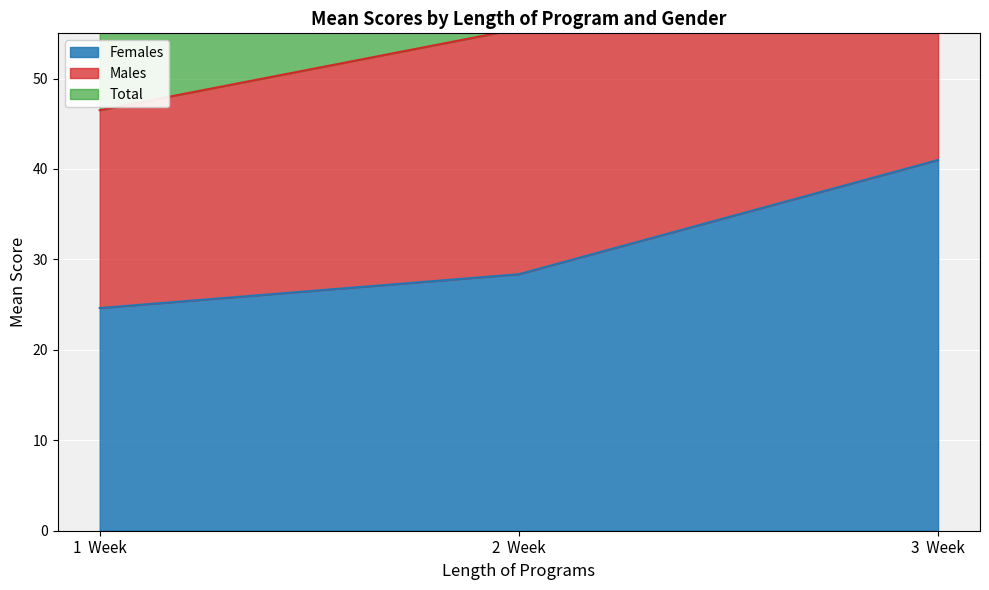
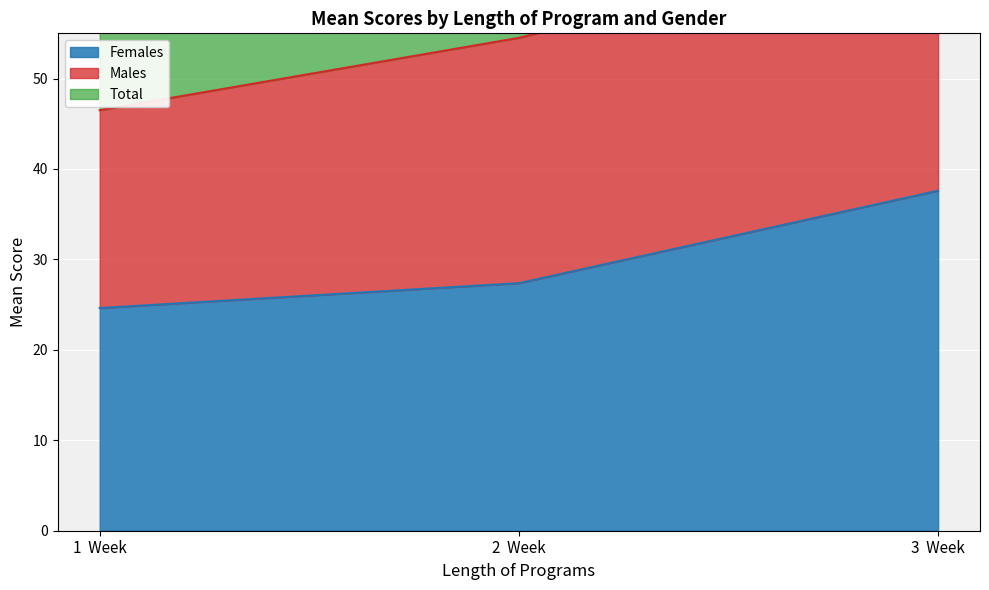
  {
    "Females": {
      "1 Week": 25,
-     "2 Week": 28,
-     "3 Week": 41
+     "2 Week": 27,
+     "3 Week": 38
    },
    "Males": {
      "1 Week": 22
    }
  }
